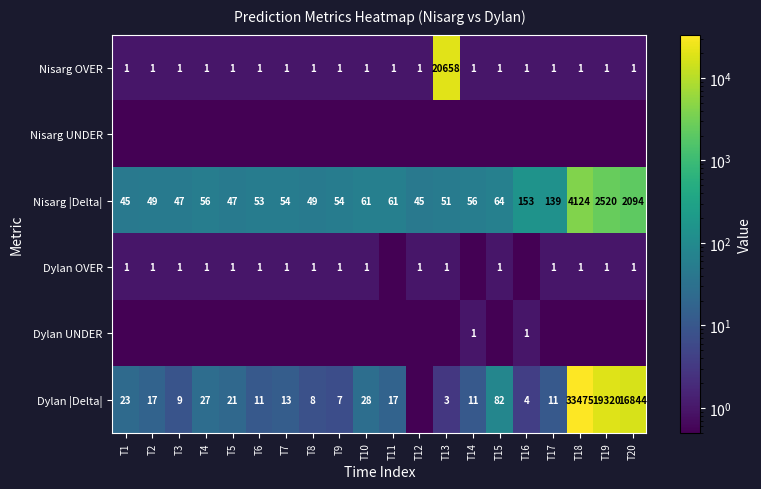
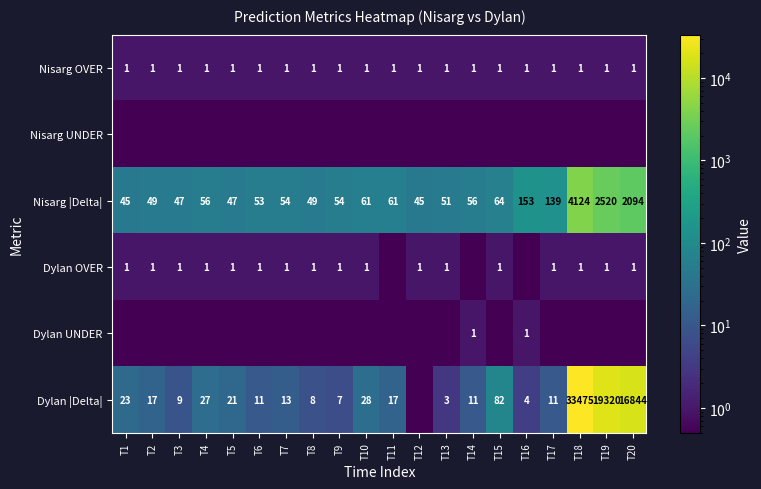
  {
    "Nisarg OVER": {
      "T1": 1,
      "T2": 1,
      "T3": 1,
      "T4": 1,
      "T5": 1,
      "T6": 1,
      "T7": 1,
      "T8": 1,
      "T9": 1,
      "T10": 1,
      "T11": 1,
      "T12": 1,
-     "T13": 20658,
+     "T13": 1,
      "T14": 1,
      "T15": 1,
      "T16": 1,
      "T17": 1,
      "T18": 1,
      "T19": 1,
      "T20": 1
    },
    "Nisarg |Delta|": {
      "T1": 45,
      "T2": 49,
      "T3": 47,
      "T4": 56,
      "T5": 47,
      "T6": 53,
      "T7": 54,
      "T8": 49,
      "T9": 54,
      "T10": 61,
      "T11": 61,
      "T12": 45,
      "T13": 51,
      "T14": 56,
      "T15": 64,
      "T16": 153,
      "T17": 139,
      "T18": 4124,
      "T19": 2520,
      "T20": 2094
    },
    "Dylan OVER": {
      "T1": 1,
      "T2": 1,
      "T3": 1,
      "T4": 1,
      "T5": 1,
      "T6": 1,
      "T7": 1,
      "T8": 1,
      "T9": 1,
      "T10": 1,
      "T12": 1,
      "T13": 1,
      "T15": 1,
      "T17": 1,
      "T18": 1,
      "T19": 1,
      "T20": 1
    },
    "Dylan UNDER": {
      "T14": 1,
      "T16": 1
    },
    "Dylan |Delta|": {
      "T1": 23,
      "T2": 17,
      "T3": 9,
      "T4": 27,
      "T5": 21,
      "T6": 11,
      "T7": 13,
      "T8": 8,
      "T9": 7,
      "T10": 28,
      "T11": 17,
      "T13": 3,
      "T14": 11,
      "T15": 82,
      "T16": 4,
      "T17": 11,
      "T18": 33475,
      "T19": 19320,
      "T20": 16844
    }
  }
